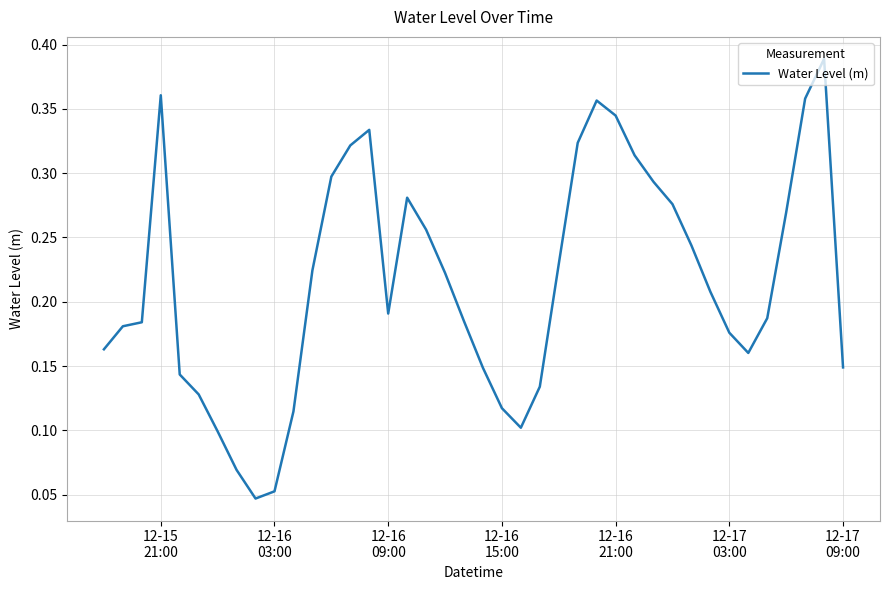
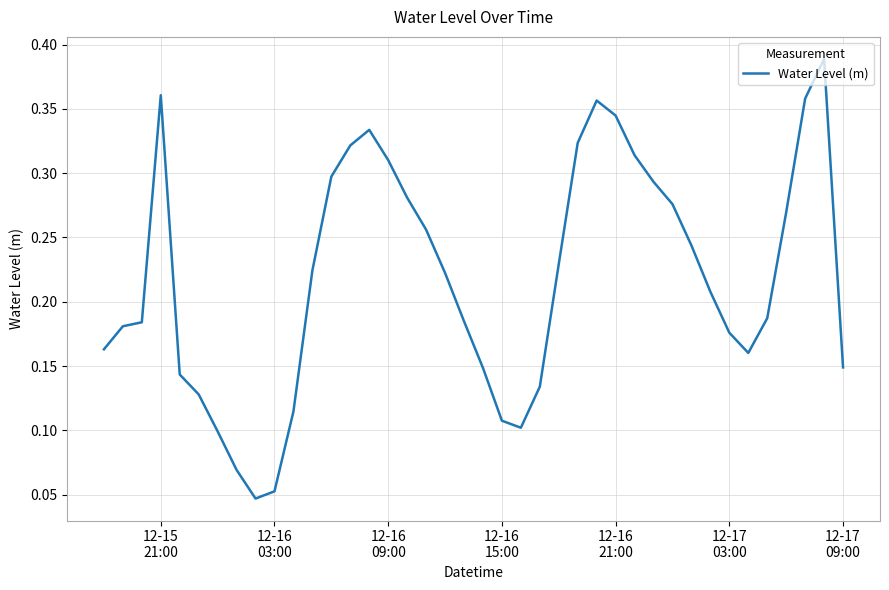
  {
    "12-15 21:00": 0.361,
    "12-16 03:00": 0.053,
-   "12-16 09:00": 0.191,
-   "12-16 15:00": 0.117,
+   "12-16 09:00": 0.310,
+   "12-16 15:00": 0.108,
    "12-16 21:00": 0.345,
    "12-17 03:00": 0.176,
    "12-17 09:00": 0.149
  }
